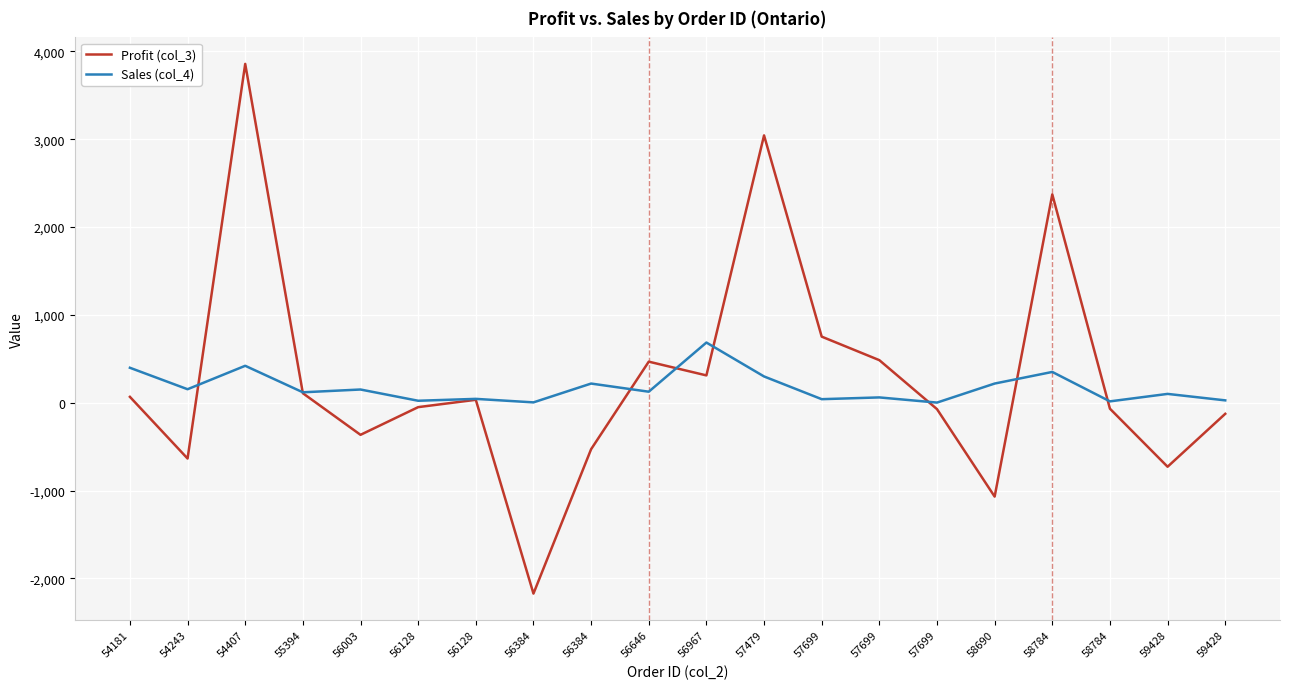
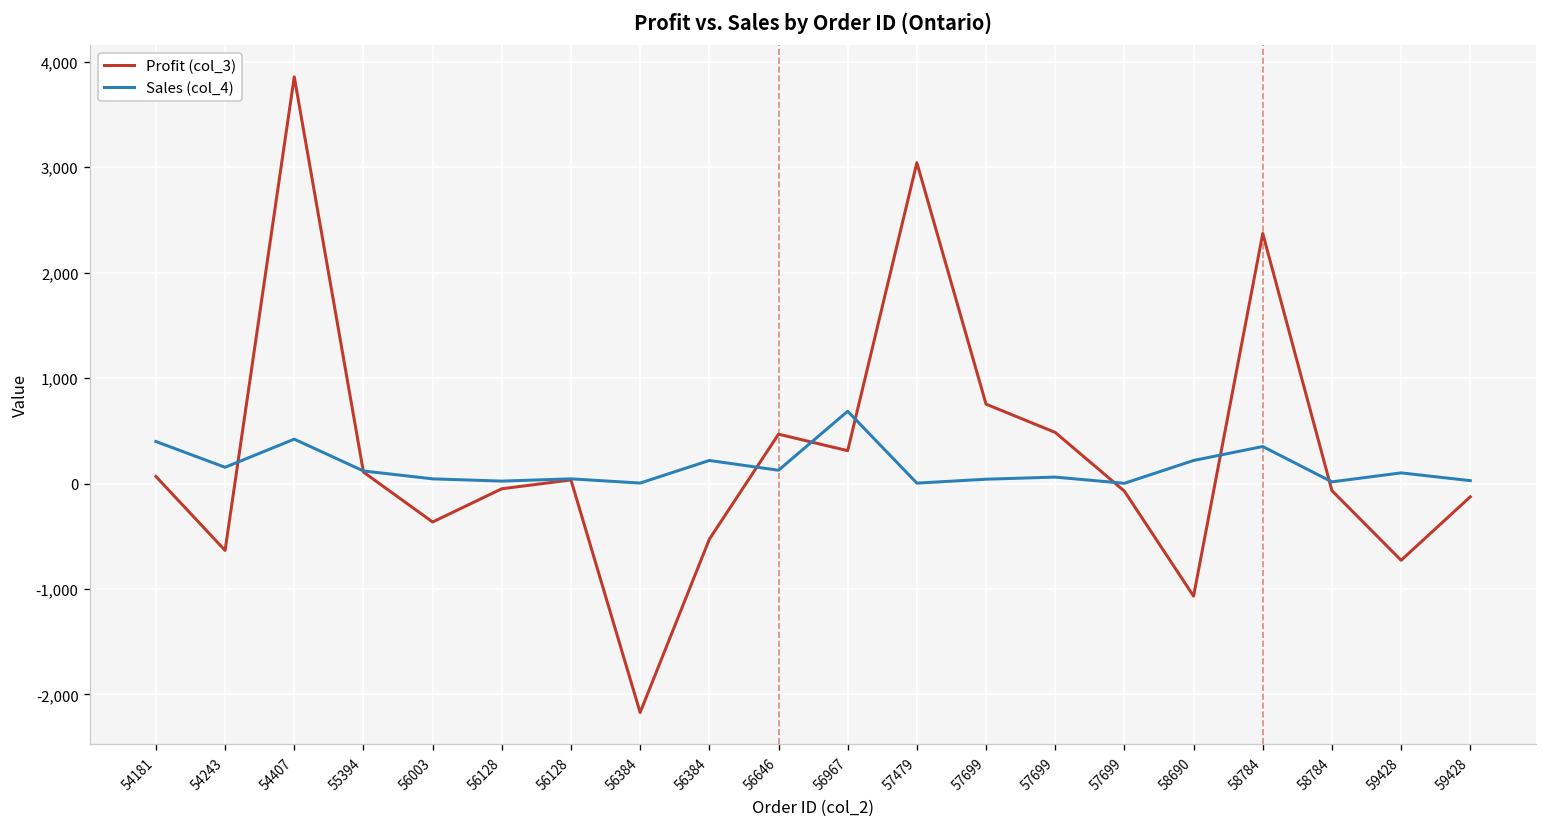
  {
    "Profit (col_3)": {
      "54181": "100",
      "54243": "-600",
      "54407": "3,900",
      "56003": "-400",
      "56646": "500",
      "56967": "300",
      "57479": "3,000",
      "58690": "-1,100"
    },
    "Sales (col_4)": {
      "54181": "400",
      "54243": "200",
      "54407": "400",
-     "56003": "200",
+     "56003": "0",
      "56646": "100",
      "56967": "700",
-     "57479": "300",
+     "57479": "0",
      "58690": "200"
    }
  }
